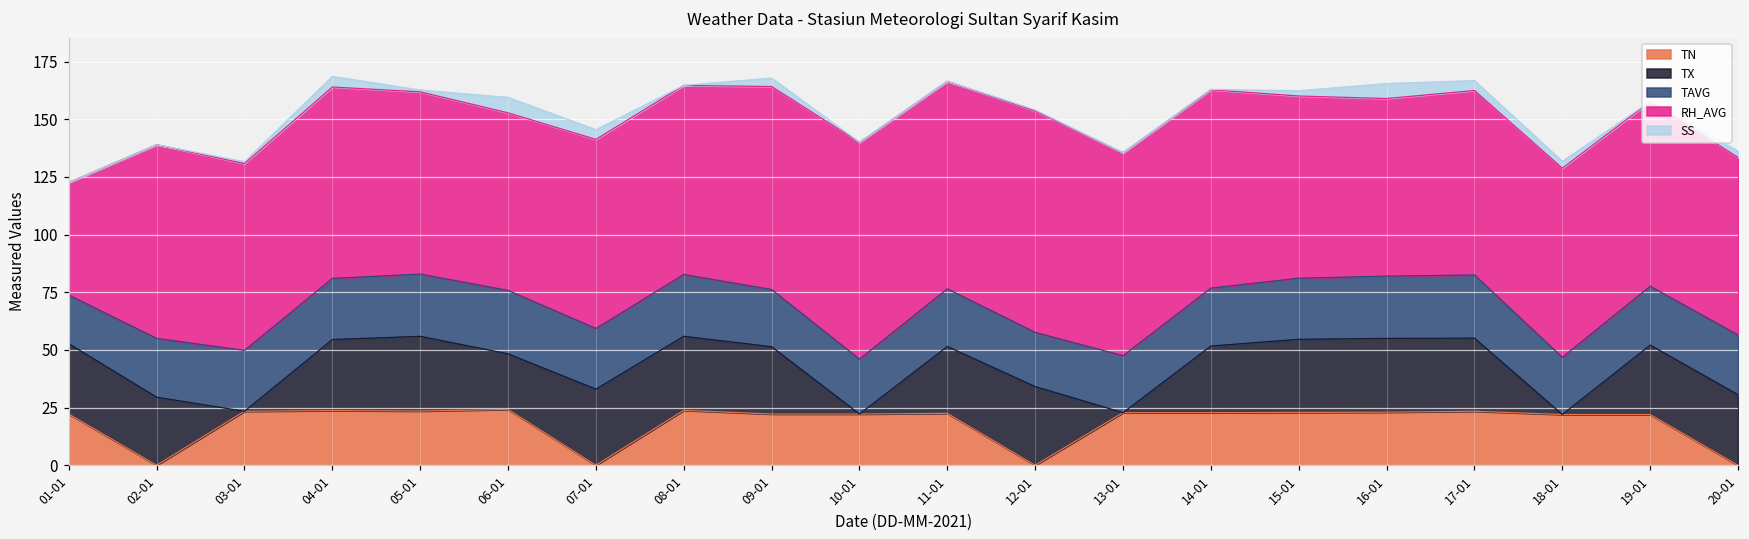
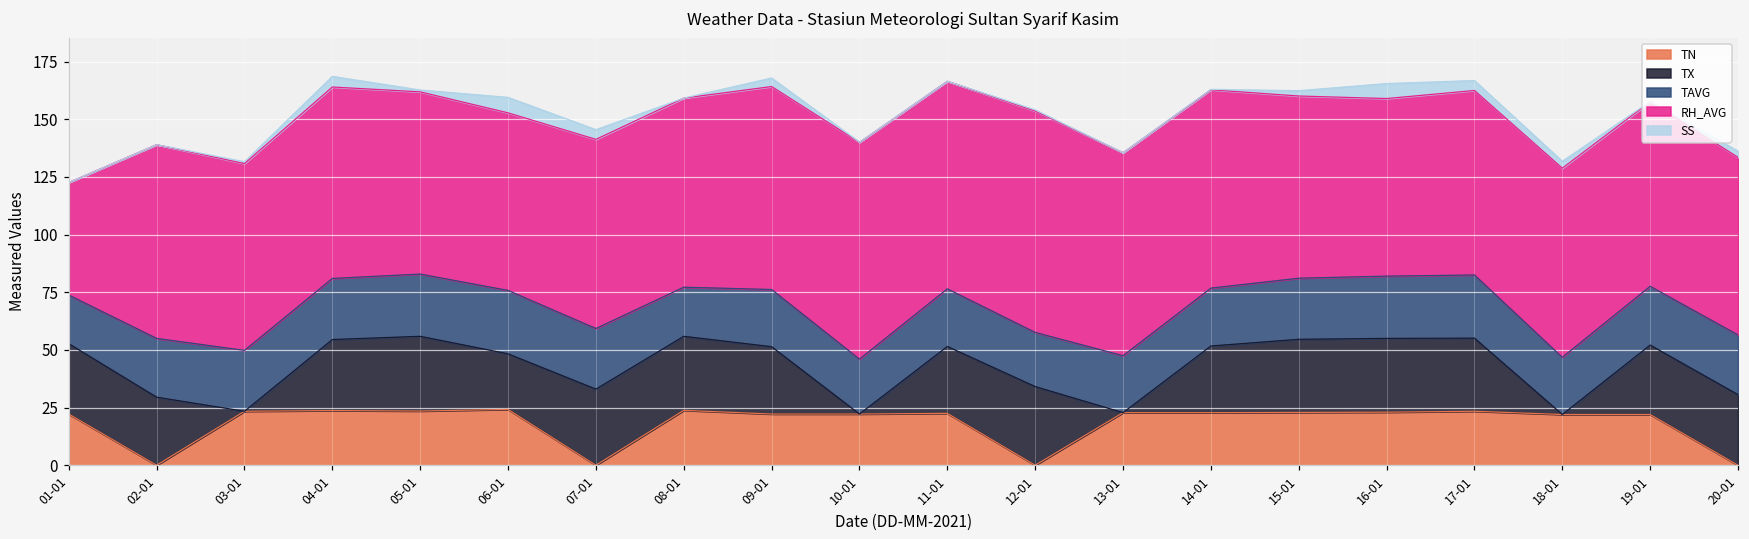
  {
    "TN": {
      "01-01": 22,
      "02-01": 0,
      "04-01": 24,
      "05-01": 24,
      "06-01": 24,
      "07-01": 0,
      "08-01": 24,
      "09-01": 22,
      "11-01": 23,
      "12-01": 0,
      "14-01": 23,
      "15-01": 23,
      "16-01": 23,
      "17-01": 23,
      "19-01": 22,
      "20-01": 0
    },
    "TX": {
      "01-01": 31,
      "02-01": 30,
      "04-01": 31,
      "05-01": 32,
      "06-01": 24,
      "07-01": 33,
      "08-01": 32,
      "09-01": 29,
      "11-01": 29,
      "12-01": 34,
      "14-01": 29,
      "15-01": 32,
      "16-01": 32,
      "17-01": 32,
      "19-01": 30,
      "20-01": 31
    },
    "TAVG": {
      "01-01": 21,
      "02-01": 26,
      "03-01": 26,
      "04-01": 27,
      "05-01": 27,
      "06-01": 28,
      "07-01": 26,
-     "08-01": 27,
+     "08-01": 21,
      "09-01": 25,
      "10-01": 24,
      "11-01": 25,
      "12-01": 24,
      "13-01": 25,
      "14-01": 25,
      "15-01": 27,
      "16-01": 27,
      "17-01": 27,
      "18-01": 25,
      "19-01": 25,
      "20-01": 26
    },
    "RH_AVG": {
      "04-01": 83,
      "06-01": 77,
      "07-01": 82,
      "09-01": 88,
      "15-01": 79,
      "16-01": 77,
      "17-01": 80,
      "18-01": 82,
      "20-01": 77
    },
    "SS": {
      "04-01": 5,
      "06-01": 7,
      "07-01": 4,
      "09-01": 4,
      "15-01": 2,
      "16-01": 7,
      "17-01": 4,
      "18-01": 3,
      "20-01": 3
    }
  }
